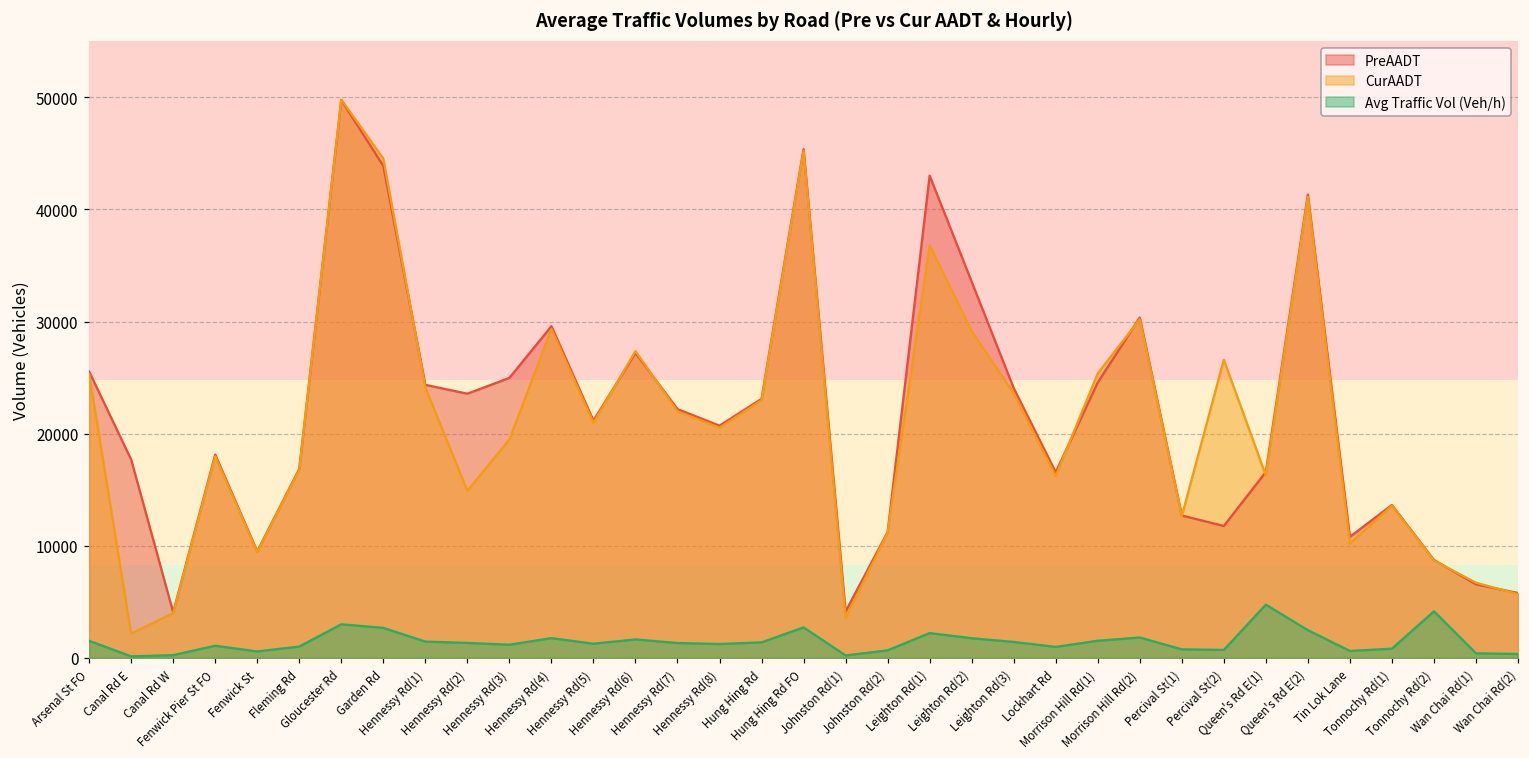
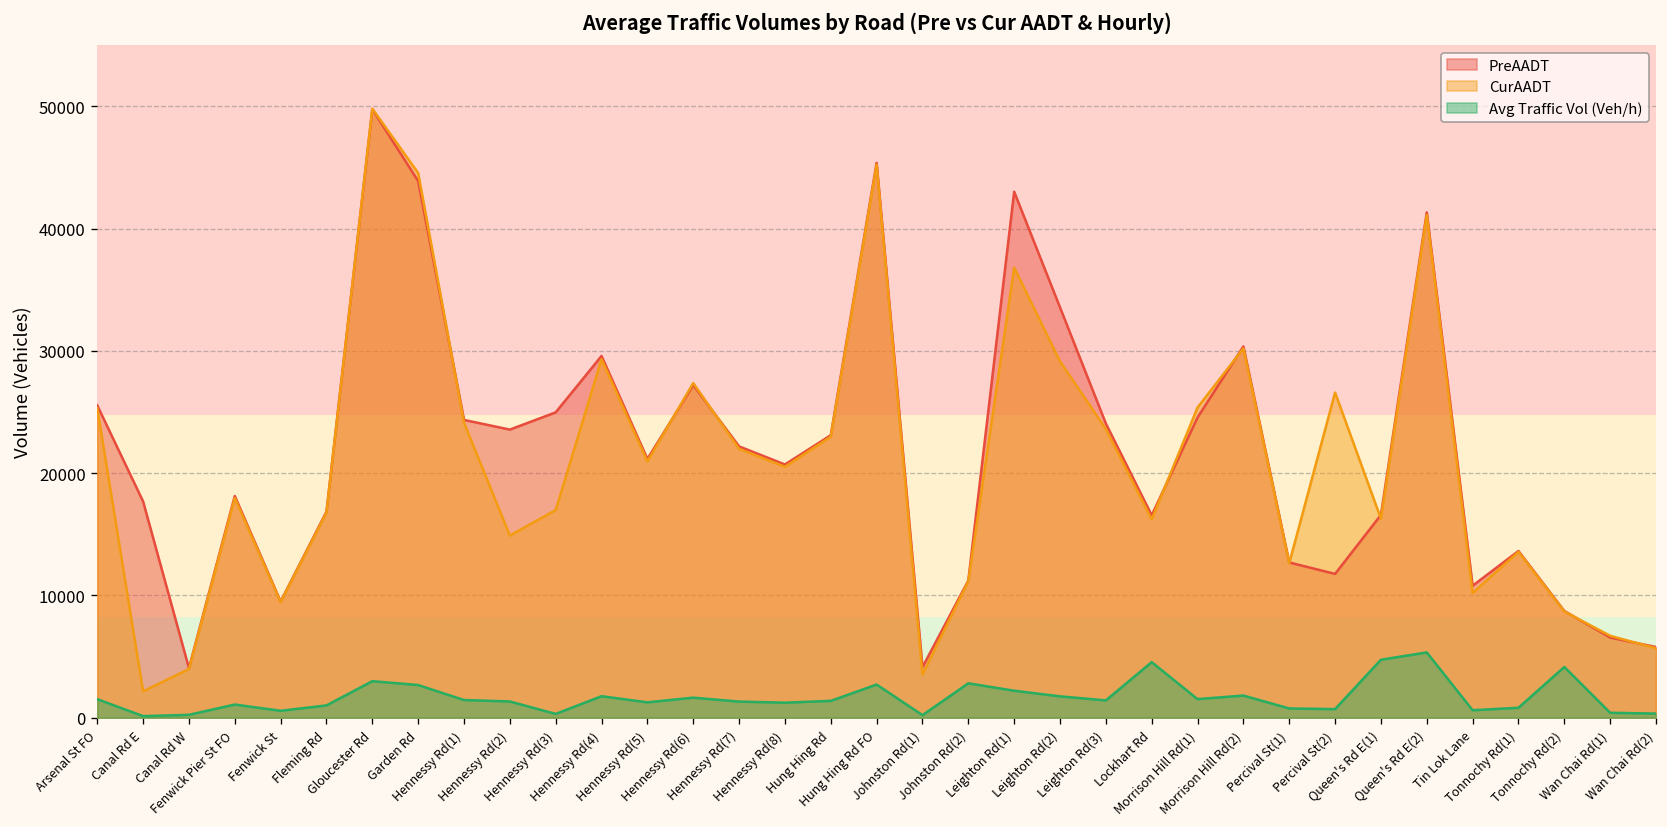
  {
    "PreAADT": {
      "Canal Rd E": 17700,
      "Garden Rd": 43900,
      "Hennessy Rd(2)": 23600,
      "Hennessy Rd(3)": 25000,
      "Hennessy Rd(4)": 29600,
      "Johnston Rd(1)": 4100,
      "Leighton Rd(1)": 43000,
      "Leighton Rd(2)": 33600,
      "Leighton Rd(3)": 24100,
      "Lockhart Rd": 16600,
      "Morrison Hill Rd(1)": 24600,
      "Percival St(2)": 11800,
      "Queen's Rd E(1)": 16600,
      "Tin Lok Lane": 10800
    },
    "CurAADT": {
      "Canal Rd E": 2200,
      "Garden Rd": 44500,
      "Hennessy Rd(2)": 14900,
-     "Hennessy Rd(3)": 19500,
+     "Hennessy Rd(3)": 17000,
      "Hennessy Rd(4)": 29300,
      "Johnston Rd(1)": 3500,
      "Leighton Rd(1)": 36800,
      "Leighton Rd(2)": 29100,
      "Leighton Rd(3)": 23600,
      "Lockhart Rd": 16200,
      "Morrison Hill Rd(1)": 25400,
      "Percival St(2)": 26600,
      "Queen's Rd E(1)": 16300,
      "Tin Lok Lane": 10200
    },
    "Avg Traffic Vol (Veh/h)": {
      "Arsenal St FO": 1500,
      "Canal Rd E": 100,
      "Canal Rd W": 200,
      "Fenwick Pier St FO": 1100,
      "Fenwick St": 600,
      "Fleming Rd": 1000,
      "Gloucester Rd": 3000,
      "Garden Rd": 2700,
      "Hennessy Rd(1)": 1400,
      "Hennessy Rd(2)": 1300,
-     "Hennessy Rd(3)": 1200,
+     "Hennessy Rd(3)": 300,
      "Hennessy Rd(4)": 1800,
      "Hennessy Rd(5)": 1300,
      "Hennessy Rd(6)": 1600,
      "Hennessy Rd(7)": 1300,
      "Hennessy Rd(8)": 1200,
      "Hung Hing Rd": 1400,
      "Hung Hing Rd FO": 2700,
      "Johnston Rd(1)": 200,
-     "Johnston Rd(2)": 700,
+     "Johnston Rd(2)": 2800,
      "Leighton Rd(1)": 2200,
      "Leighton Rd(2)": 1700,
      "Leighton Rd(3)": 1400,
-     "Lockhart Rd": 1000,
+     "Lockhart Rd": 4500,
      "Morrison Hill Rd(1)": 1500,
      "Morrison Hill Rd(2)": 1800,
      "Percival St(1)": 800,
      "Percival St(2)": 700,
      "Queen's Rd E(1)": 4700,
-     "Queen's Rd E(2)": 2500,
+     "Queen's Rd E(2)": 5300,
      "Tin Lok Lane": 600,
      "Tonnochy Rd(1)": 800,
      "Tonnochy Rd(2)": 4100,
      "Wan Chai Rd(1)": 400,
      "Wan Chai Rd(2)": 300
    }
  }
